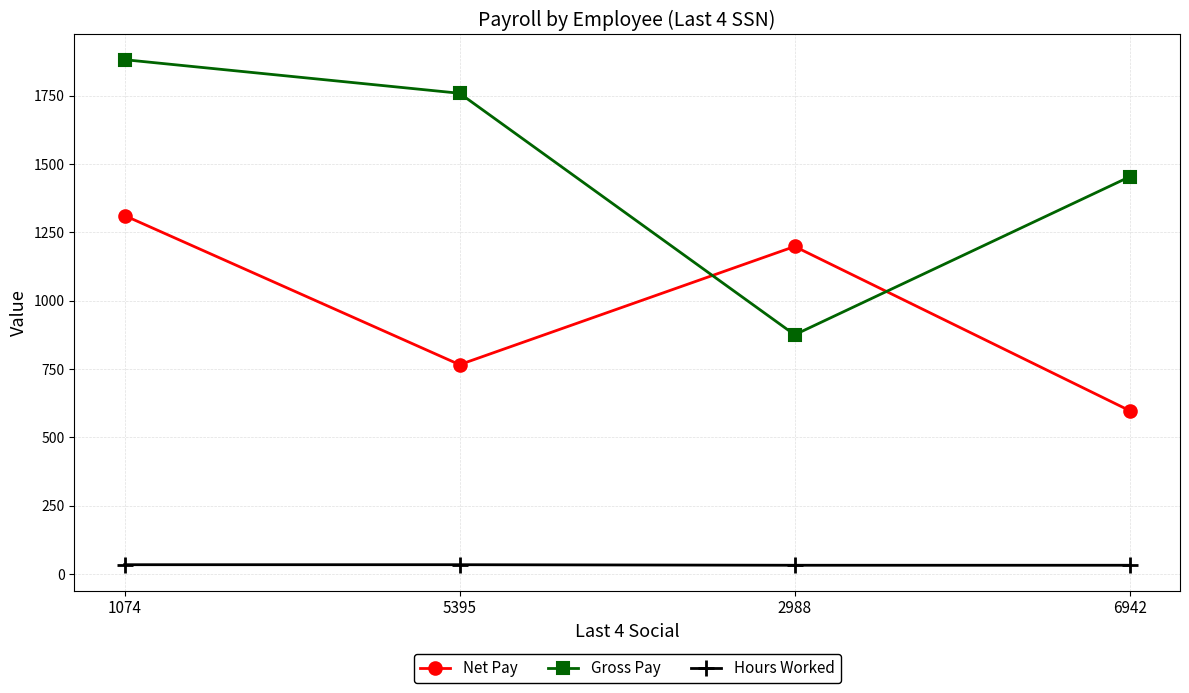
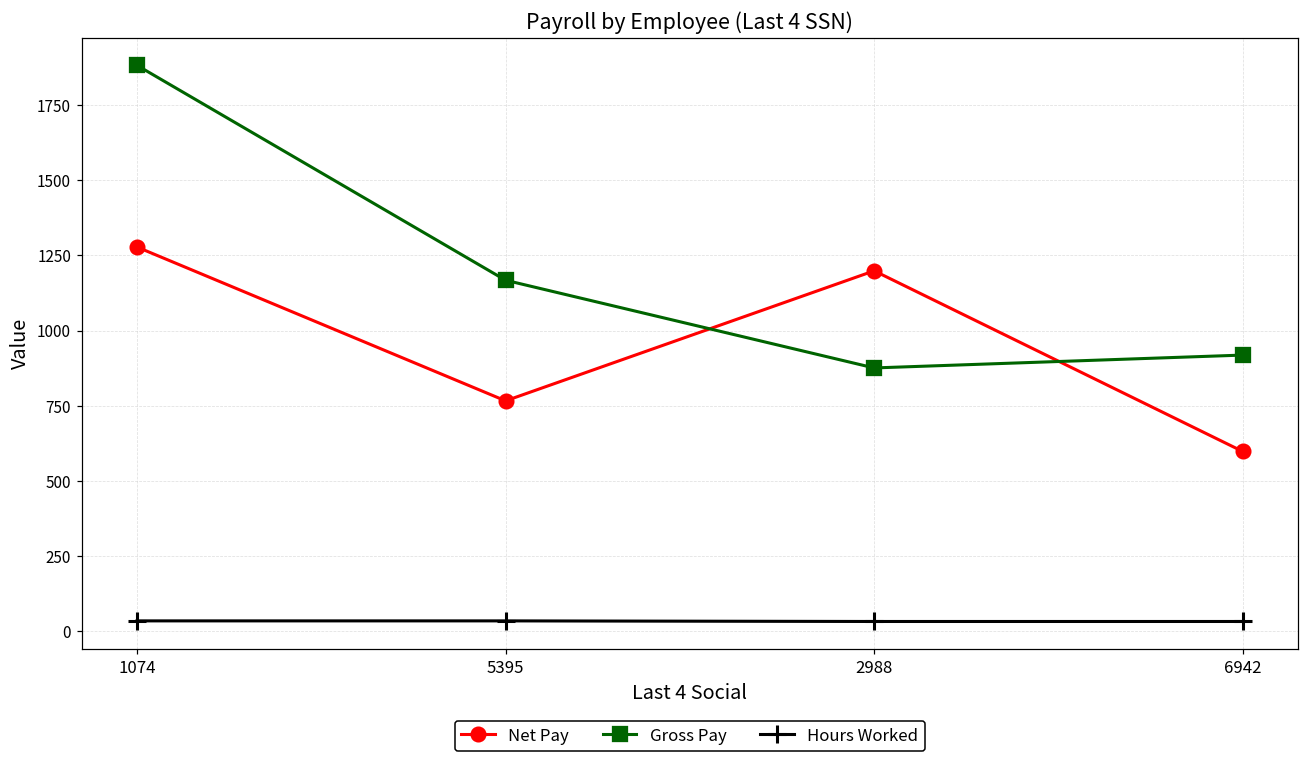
  {
    "Net Pay": {
-     "1074": 1310,
+     "1074": 1280,
      "5395": 770,
      "2988": 1200,
      "6942": 600
    },
    "Gross Pay": {
      "1074": 1880,
-     "5395": 1760,
+     "5395": 1170,
      "2988": 880,
-     "6942": 1450
+     "6942": 920
    },
    "Hours Worked": {
      "1074": 30,
      "5395": 30,
      "2988": 30,
      "6942": 30
    }
  }
